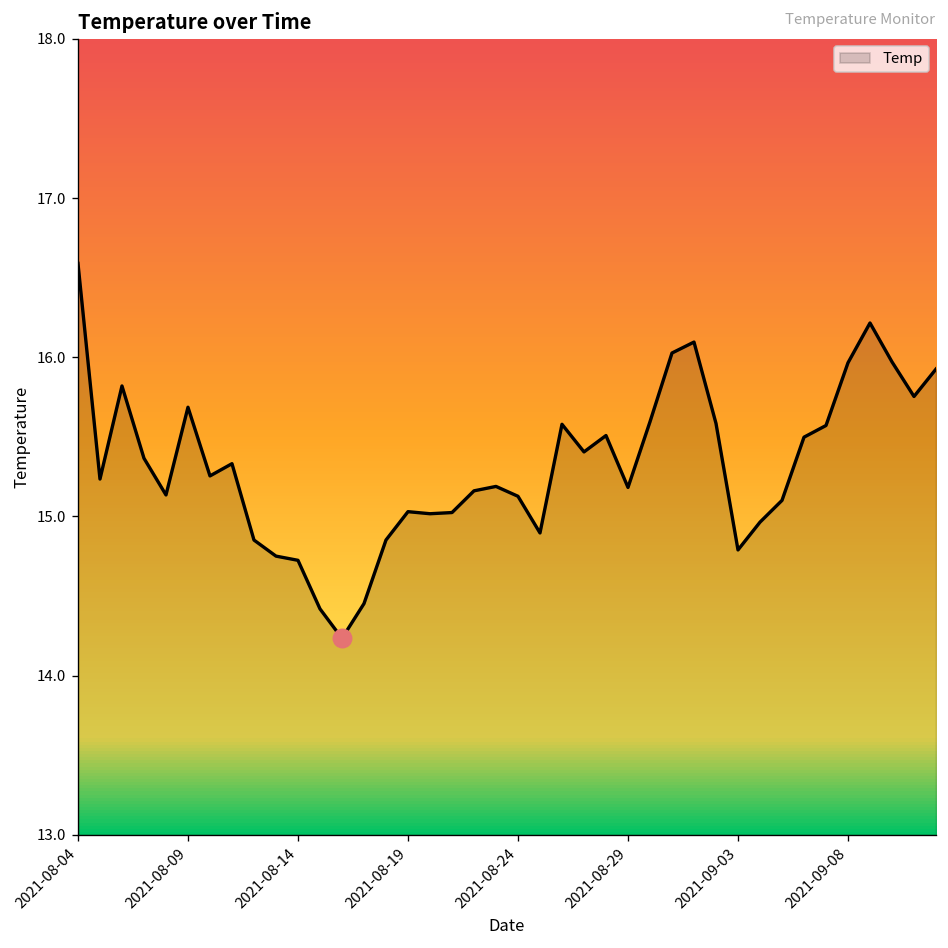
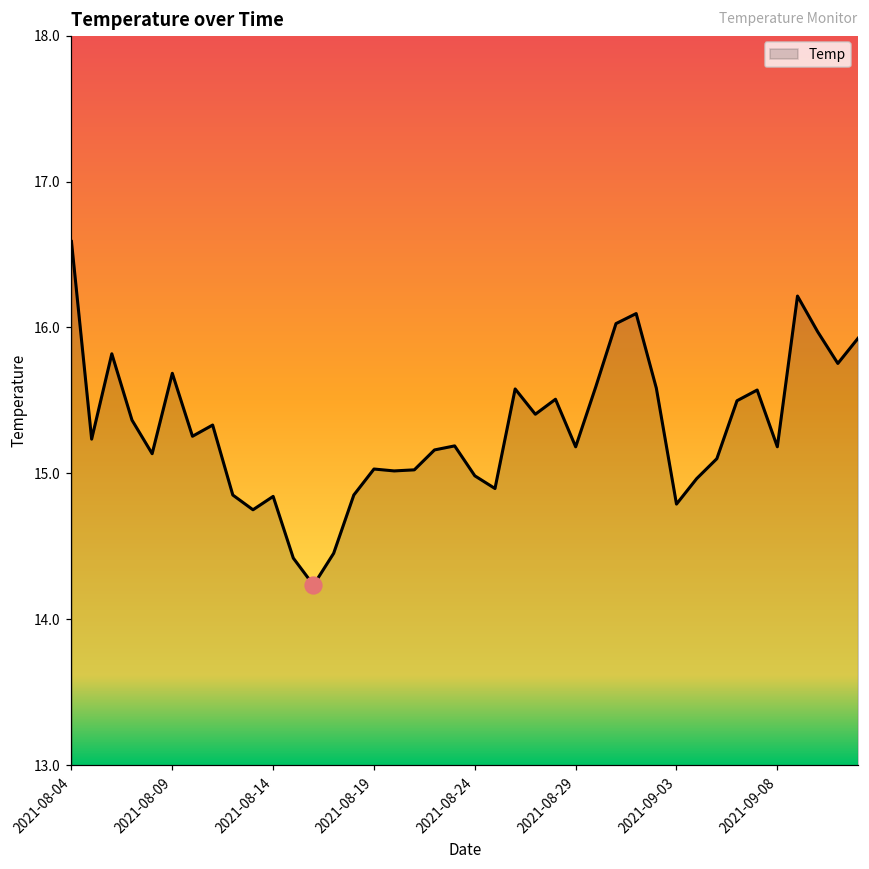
  {
    "Temp": {
      "2021-08-04": 16.59,
      "2021-08-09": 15.69,
-     "2021-08-14": 14.72,
+     "2021-08-14": 14.84,
      "2021-08-19": 15.03,
-     "2021-08-24": 15.13,
+     "2021-08-24": 14.98,
      "2021-08-29": 15.18,
      "2021-09-03": 14.79,
-     "2021-09-08": 15.97
+     "2021-09-08": 15.18
    }
  }
